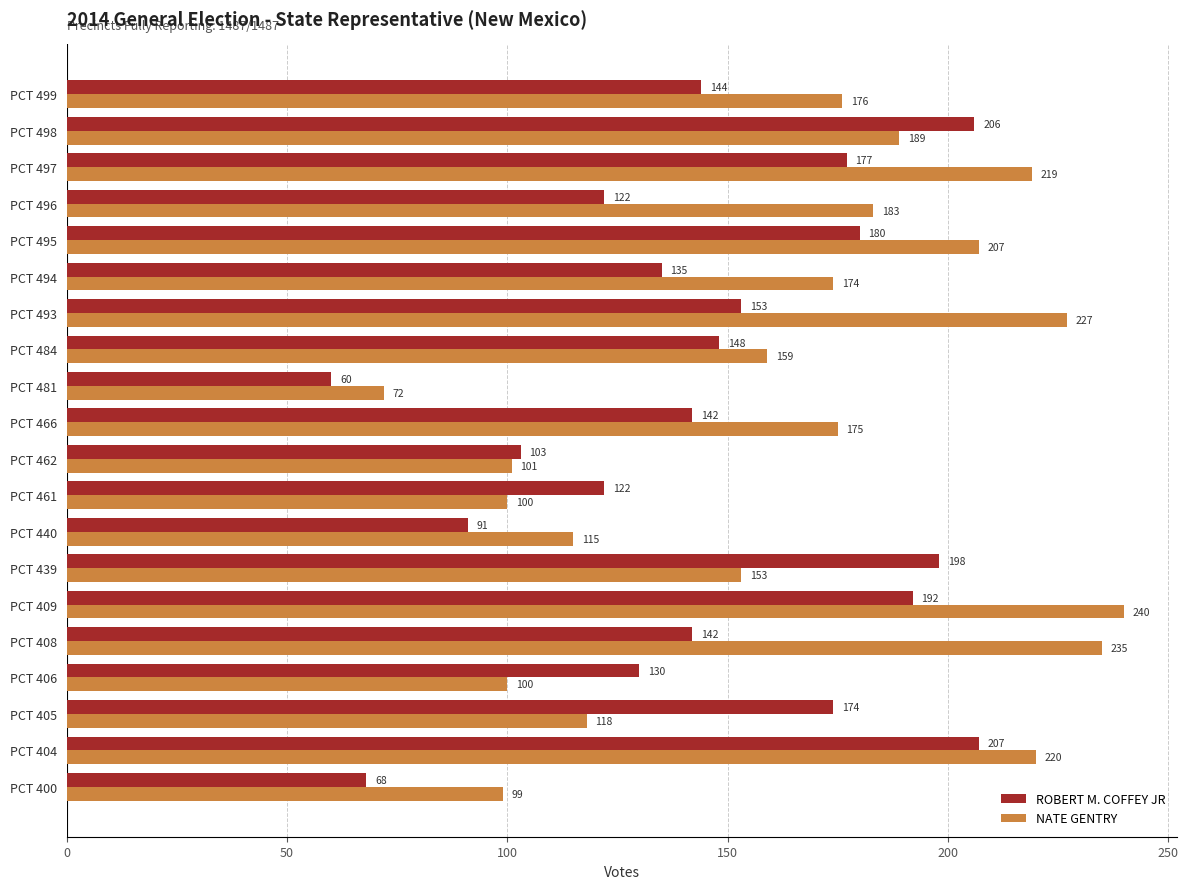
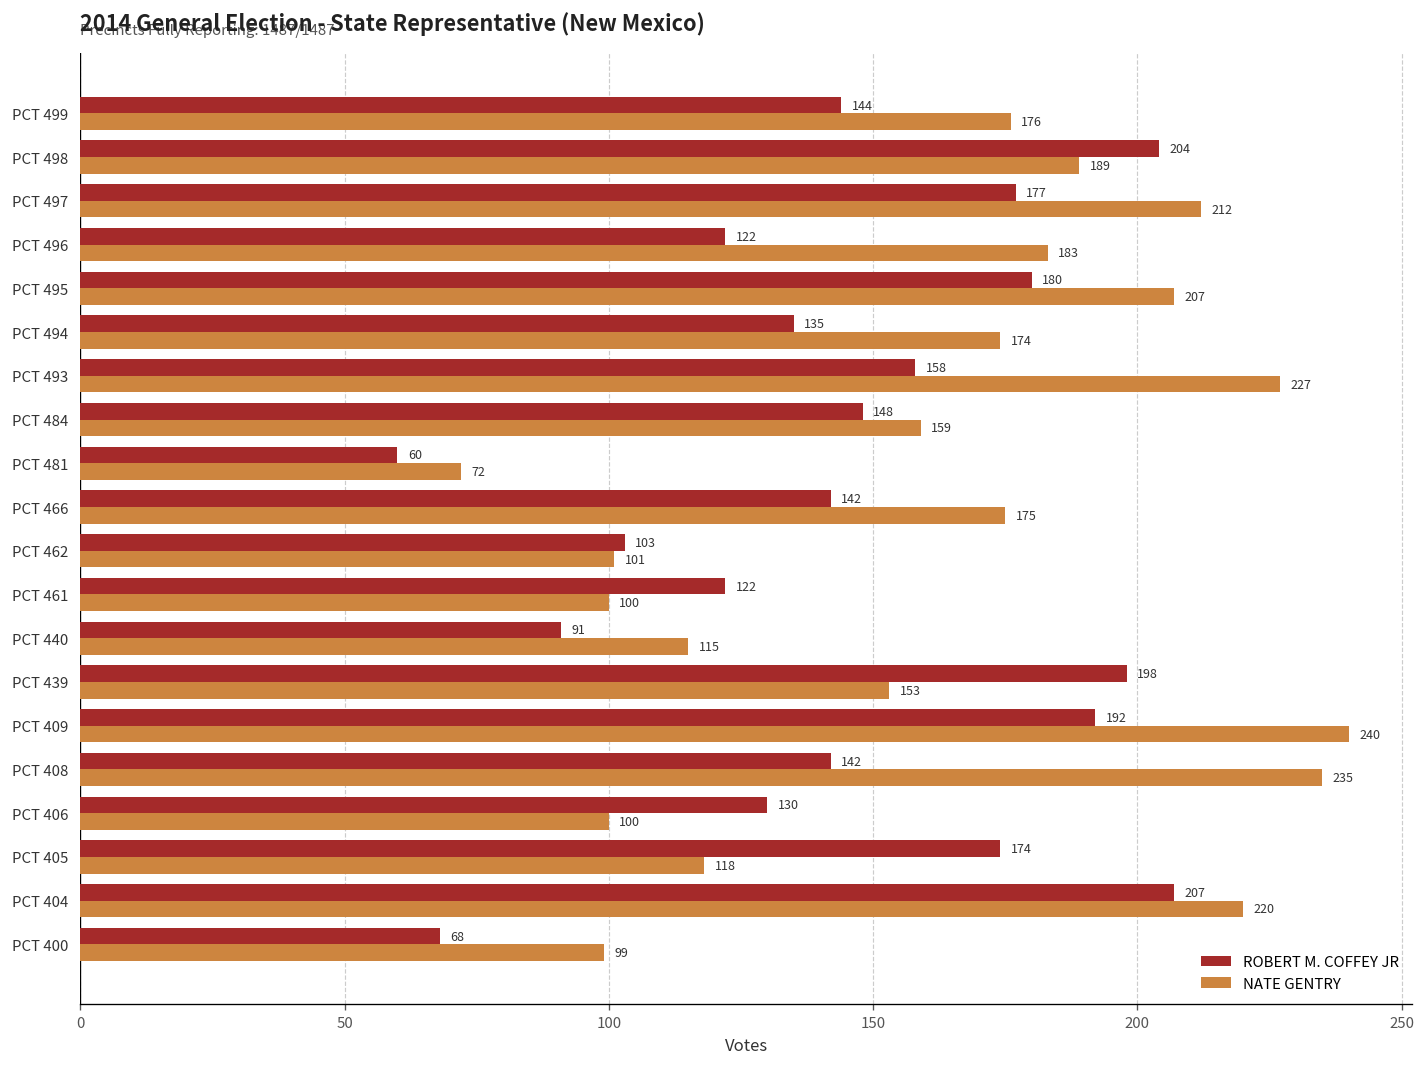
  {
    "ROBERT M. COFFEY JR": {
      "PCT 499": 144,
-     "PCT 498": 206,
+     "PCT 498": 204,
      "PCT 497": 177,
      "PCT 496": 122,
      "PCT 495": 180,
      "PCT 494": 135,
-     "PCT 493": 153,
+     "PCT 493": 158,
      "PCT 484": 148,
      "PCT 481": 60,
      "PCT 466": 142,
      "PCT 462": 103,
      "PCT 461": 122,
      "PCT 440": 91,
      "PCT 439": 198,
      "PCT 409": 192,
      "PCT 408": 142,
      "PCT 406": 130,
      "PCT 405": 174,
      "PCT 404": 207,
      "PCT 400": 68
    },
    "NATE GENTRY": {
      "PCT 499": 176,
      "PCT 498": 189,
-     "PCT 497": 219,
+     "PCT 497": 212,
      "PCT 496": 183,
      "PCT 495": 207,
      "PCT 494": 174,
      "PCT 493": 227,
      "PCT 484": 159,
      "PCT 481": 72,
      "PCT 466": 175,
      "PCT 462": 101,
      "PCT 461": 100,
      "PCT 440": 115,
      "PCT 439": 153,
      "PCT 409": 240,
      "PCT 408": 235,
      "PCT 406": 100,
      "PCT 405": 118,
      "PCT 404": 220,
      "PCT 400": 99
    }
  }
